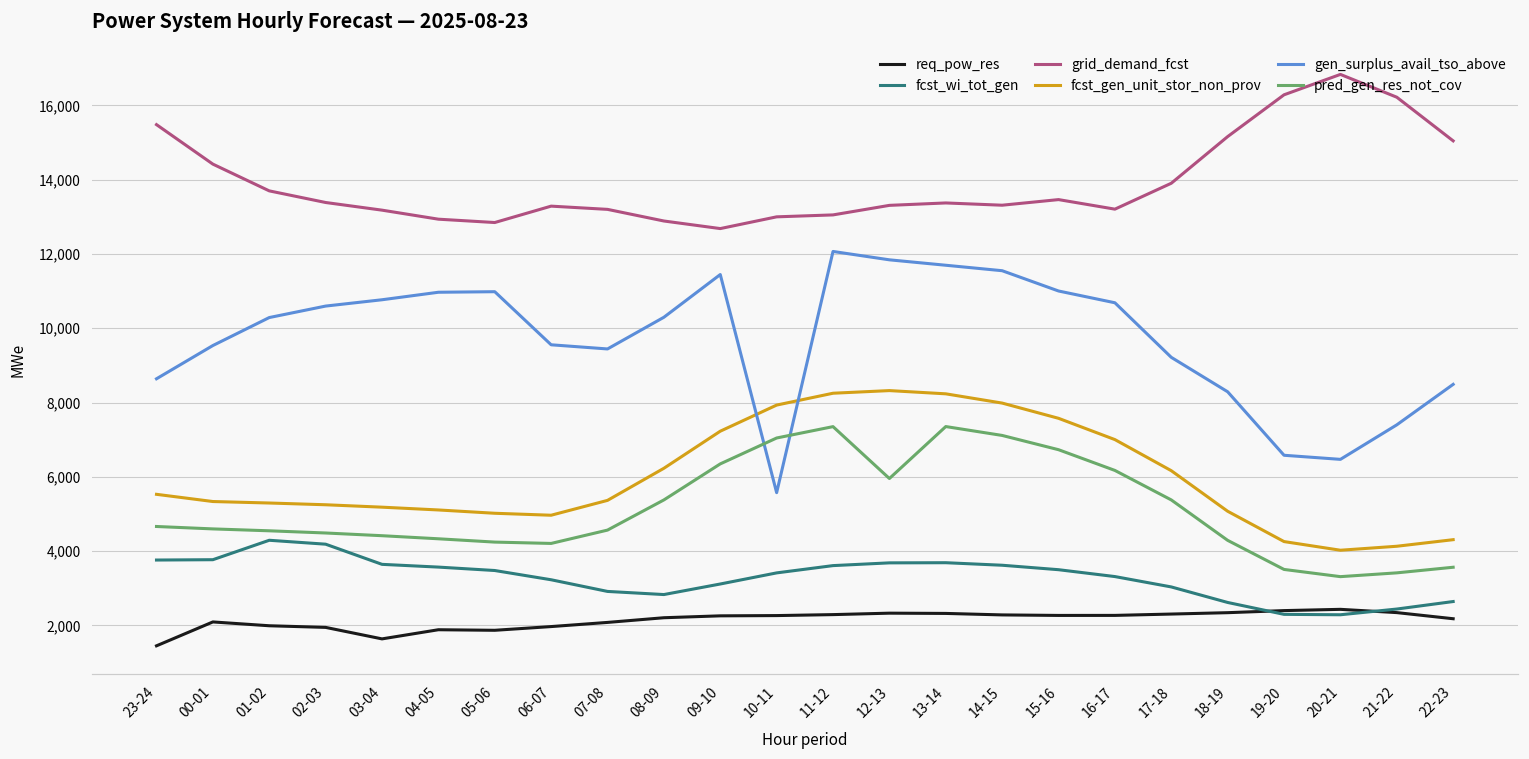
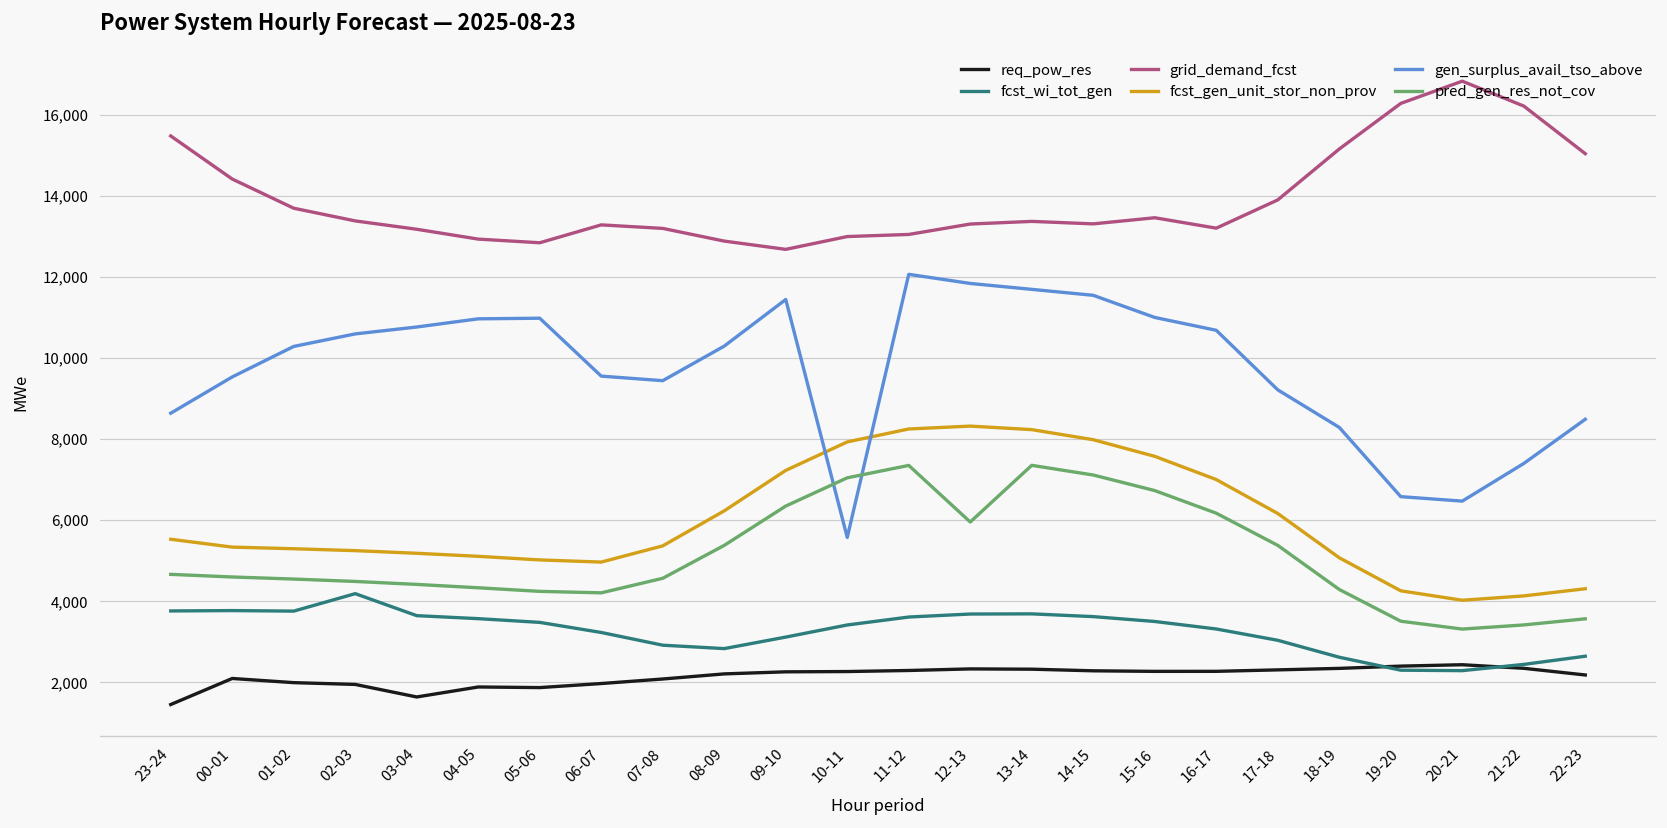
  {
    "req_pow_res": {
      "23-24": "1,500",
      "00-01": "2,100",
      "01-02": "2,000",
      "02-03": "1,900",
      "03-04": "1,600",
      "04-05": "1,900",
      "05-06": "1,900",
      "06-07": "2,000",
      "07-08": "2,100",
      "08-09": "2,200",
      "09-10": "2,300",
      "10-11": "2,300",
      "11-12": "2,300",
      "12-13": "2,300",
      "13-14": "2,300",
      "14-15": "2,300",
      "15-16": "2,300",
      "16-17": "2,300",
      "17-18": "2,300",
      "18-19": "2,300",
      "19-20": "2,400",
      "20-21": "2,400",
      "21-22": "2,300",
      "22-23": "2,200"
    },
    "fcst_wi_tot_gen": {
      "23-24": "3,800",
      "00-01": "3,800",
-     "01-02": "4,300",
+     "01-02": "3,800",
      "02-03": "4,200",
      "03-04": "3,600",
      "04-05": "3,600",
      "05-06": "3,500",
      "06-07": "3,200",
      "07-08": "2,900",
      "08-09": "2,800",
      "09-10": "3,100",
      "10-11": "3,400",
      "11-12": "3,600",
      "12-13": "3,700",
      "13-14": "3,700",
      "14-15": "3,600",
      "15-16": "3,500",
      "16-17": "3,300",
      "17-18": "3,000",
      "18-19": "2,600",
      "19-20": "2,300",
      "20-21": "2,300",
      "21-22": "2,400",
      "22-23": "2,600"
    },
    "grid_demand_fcst": {
      "23-24": "15,500",
      "00-01": "14,400",
      "01-02": "13,700",
      "02-03": "13,400",
      "03-04": "13,200",
      "04-05": "12,900",
      "05-06": "12,800",
      "06-07": "13,300",
      "07-08": "13,200",
      "08-09": "12,900",
      "09-10": "12,700",
      "10-11": "13,000",
      "11-12": "13,100",
      "12-13": "13,300",
      "13-14": "13,400",
      "14-15": "13,300",
      "15-16": "13,500",
      "16-17": "13,200",
      "17-18": "13,900",
      "18-19": "15,200",
      "19-20": "16,300",
      "20-21": "16,800",
      "21-22": "16,200",
      "22-23": "15,000"
    },
    "fcst_gen_unit_stor_non_prov": {
      "23-24": "5,500",
      "00-01": "5,300",
      "01-02": "5,300",
      "02-03": "5,300",
      "03-04": "5,200",
      "04-05": "5,100",
      "05-06": "5,000",
      "06-07": "5,000",
      "07-08": "5,400",
      "08-09": "6,200",
      "09-10": "7,200",
      "10-11": "7,900",
      "11-12": "8,300",
      "12-13": "8,300",
      "13-14": "8,200",
      "14-15": "8,000",
      "15-16": "7,600",
      "16-17": "7,000",
      "17-18": "6,200",
      "18-19": "5,100",
      "19-20": "4,300",
      "20-21": "4,000",
      "21-22": "4,100",
      "22-23": "4,300"
    },
    "gen_surplus_avail_tso_above": {
      "23-24": "8,600",
      "00-01": "9,500",
      "01-02": "10,300",
      "02-03": "10,600",
      "03-04": "10,800",
      "04-05": "11,000",
      "05-06": "11,000",
      "06-07": "9,600",
      "07-08": "9,400",
      "08-09": "10,300",
      "09-10": "11,400",
      "10-11": "5,600",
      "11-12": "12,100",
      "12-13": "11,800",
      "13-14": "11,700",
      "14-15": "11,600",
      "15-16": "11,000",
      "16-17": "10,700",
      "17-18": "9,200",
      "18-19": "8,300",
      "19-20": "6,600",
      "20-21": "6,500",
      "21-22": "7,400",
      "22-23": "8,500"
    },
    "pred_gen_res_not_cov": {
      "23-24": "4,700",
      "00-01": "4,600",
      "01-02": "4,500",
      "02-03": "4,500",
      "03-04": "4,400",
      "04-05": "4,300",
      "05-06": "4,200",
      "06-07": "4,200",
      "07-08": "4,600",
      "08-09": "5,400",
      "09-10": "6,400",
      "10-11": "7,000",
      "11-12": "7,400",
      "12-13": "6,000",
      "13-14": "7,400",
      "14-15": "7,100",
      "15-16": "6,700",
      "16-17": "6,200",
      "17-18": "5,400",
      "18-19": "4,300",
      "19-20": "3,500",
      "20-21": "3,300",
      "21-22": "3,400",
      "22-23": "3,600"
    }
  }
